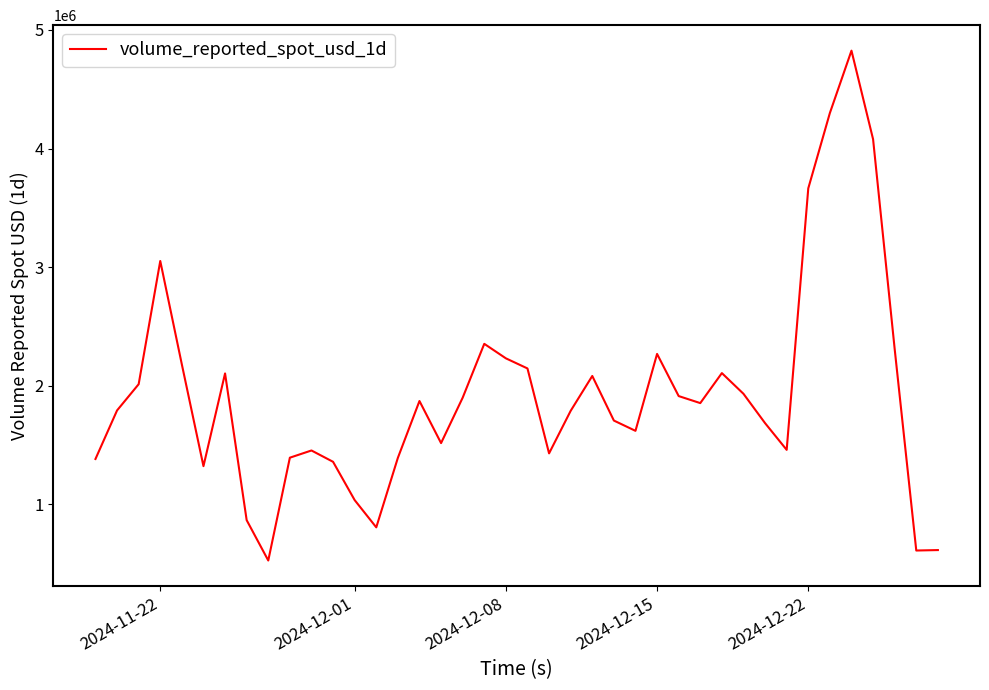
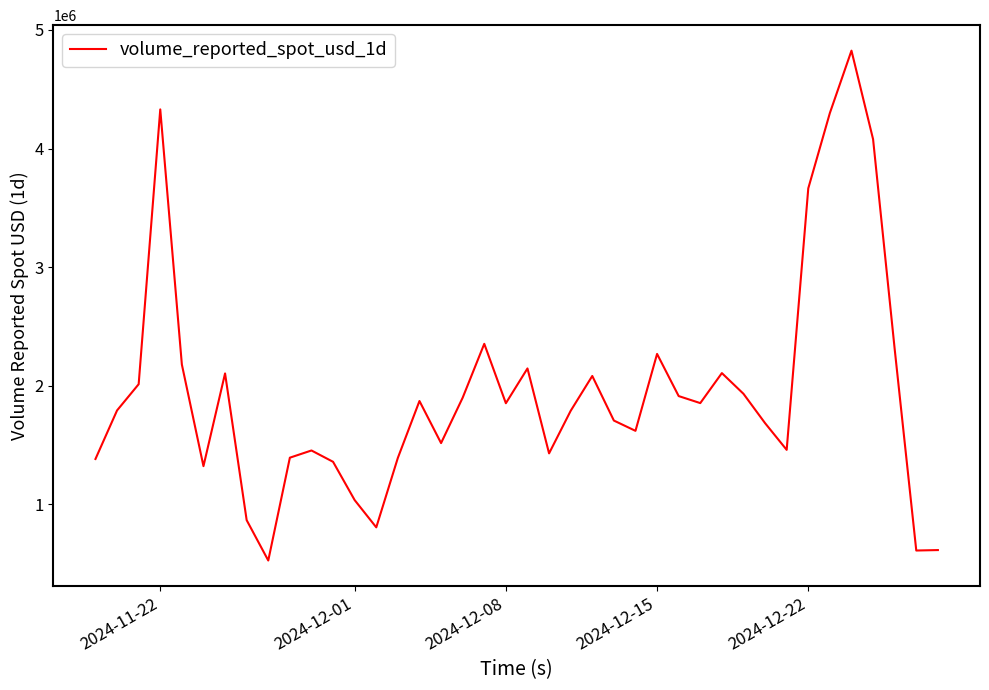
  {
-   "2024-11-22": 3050000,
+   "2024-11-22": 4330000,
    "2024-12-01": 1030000,
-   "2024-12-08": 2230000,
+   "2024-12-08": 1850000,
    "2024-12-15": 2270000,
    "2024-12-22": 3660000
  }
